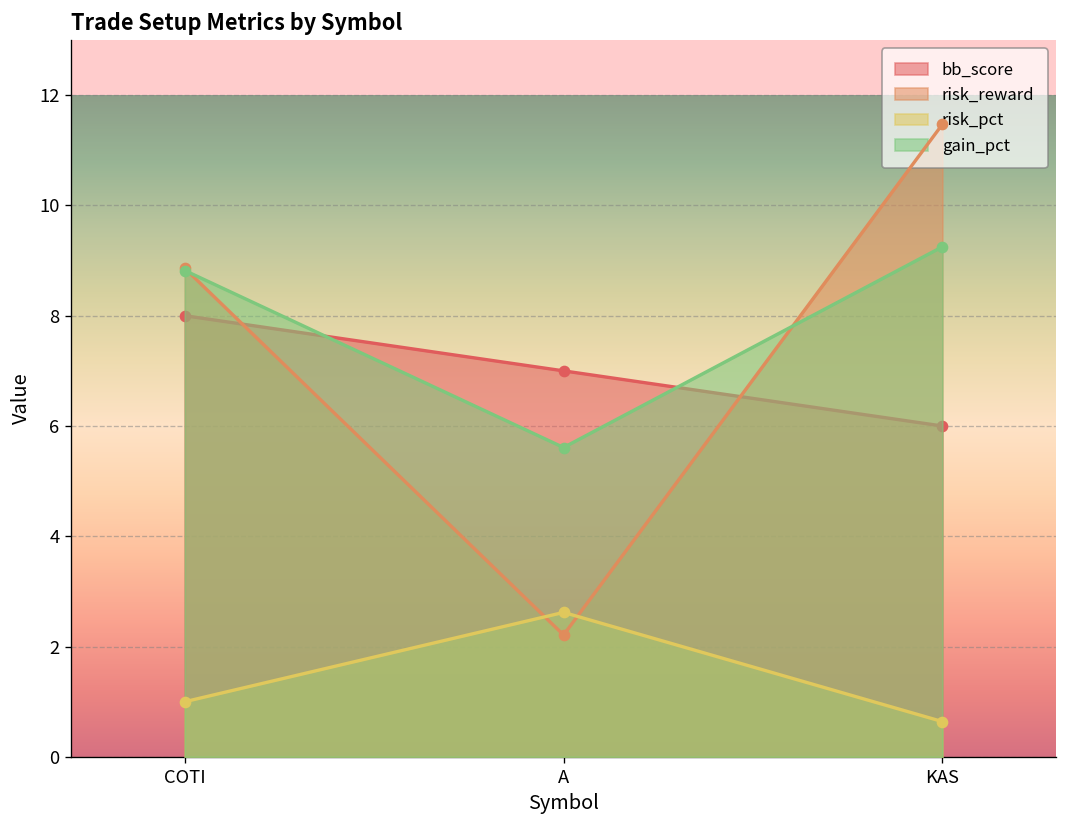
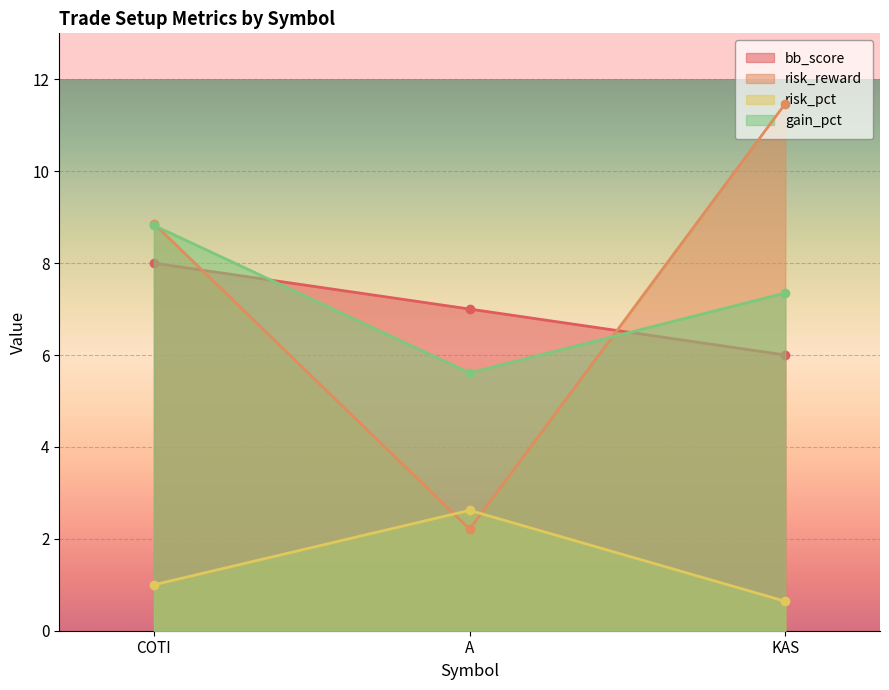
  {
    "gain_pct": {
      "A": 5.6,
-     "KAS": 9.3
+     "KAS": 7.4
    }
  }
